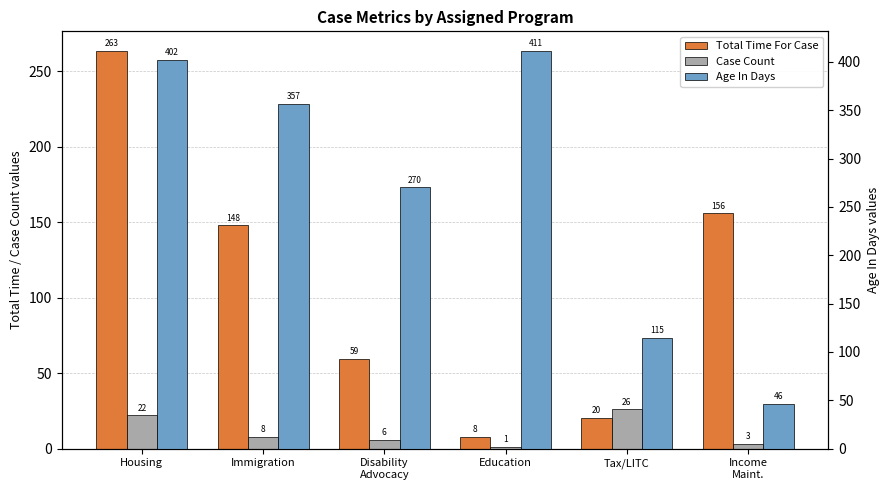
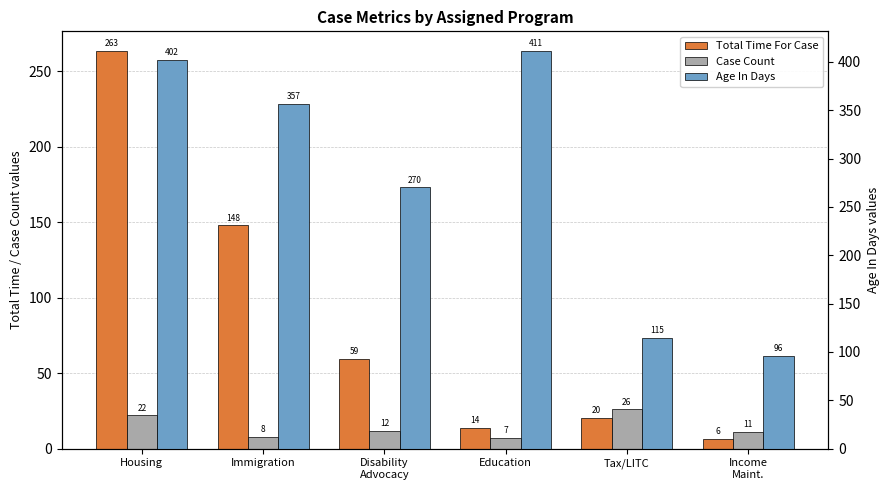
  {
    "Total Time For Case": {
      "Housing": 263,
      "Immigration": 148,
      "Disability Advocacy": 59,
-     "Education": 8,
+     "Education": 14,
      "Tax/LITC": 20,
-     "Income Maint.": 156
+     "Income Maint.": 6
    },
    "Case Count": {
      "Housing": 22,
      "Immigration": 8,
-     "Disability Advocacy": 6,
-     "Education": 1,
+     "Disability Advocacy": 12,
+     "Education": 7,
      "Tax/LITC": 26,
-     "Income Maint.": 3
+     "Income Maint.": 11
    },
    "Age In Days": {
      "Housing": 402,
      "Immigration": 357,
      "Disability Advocacy": 270,
      "Education": 411,
      "Tax/LITC": 115,
-     "Income Maint.": 46
+     "Income Maint.": 96
    }
  }
